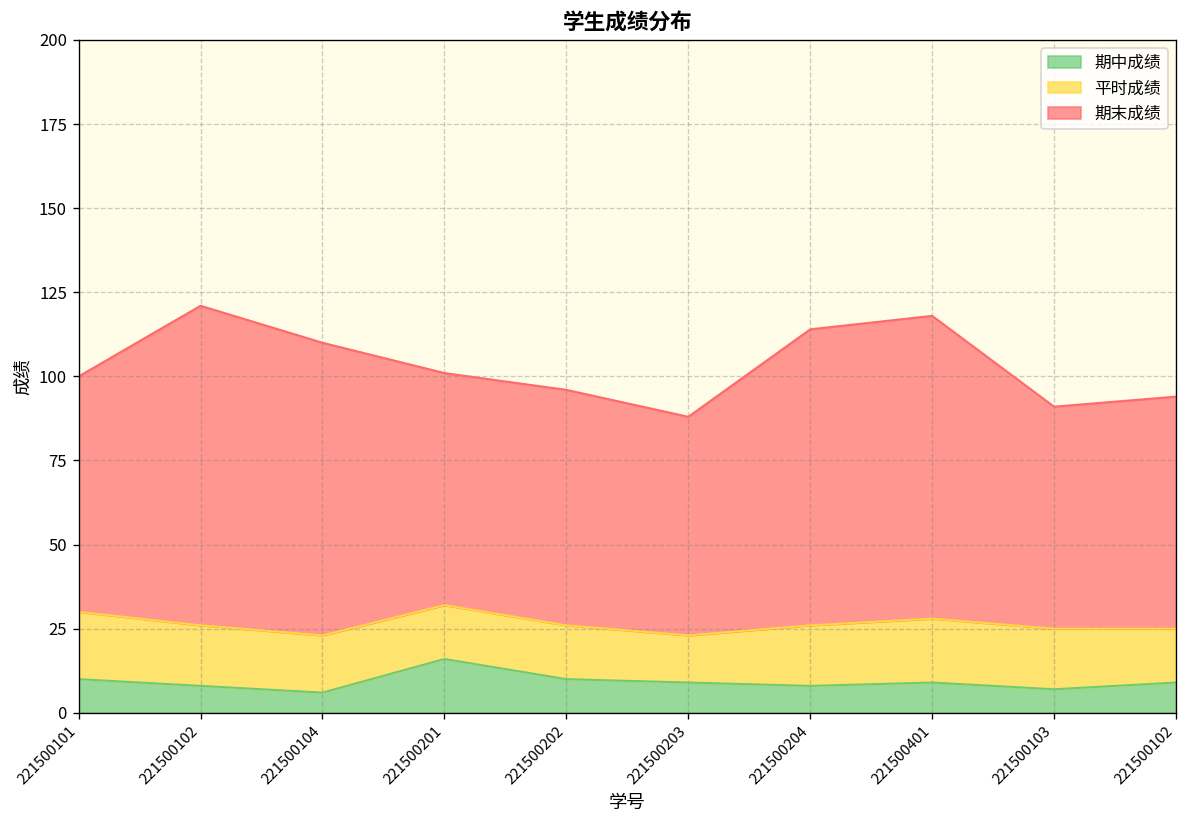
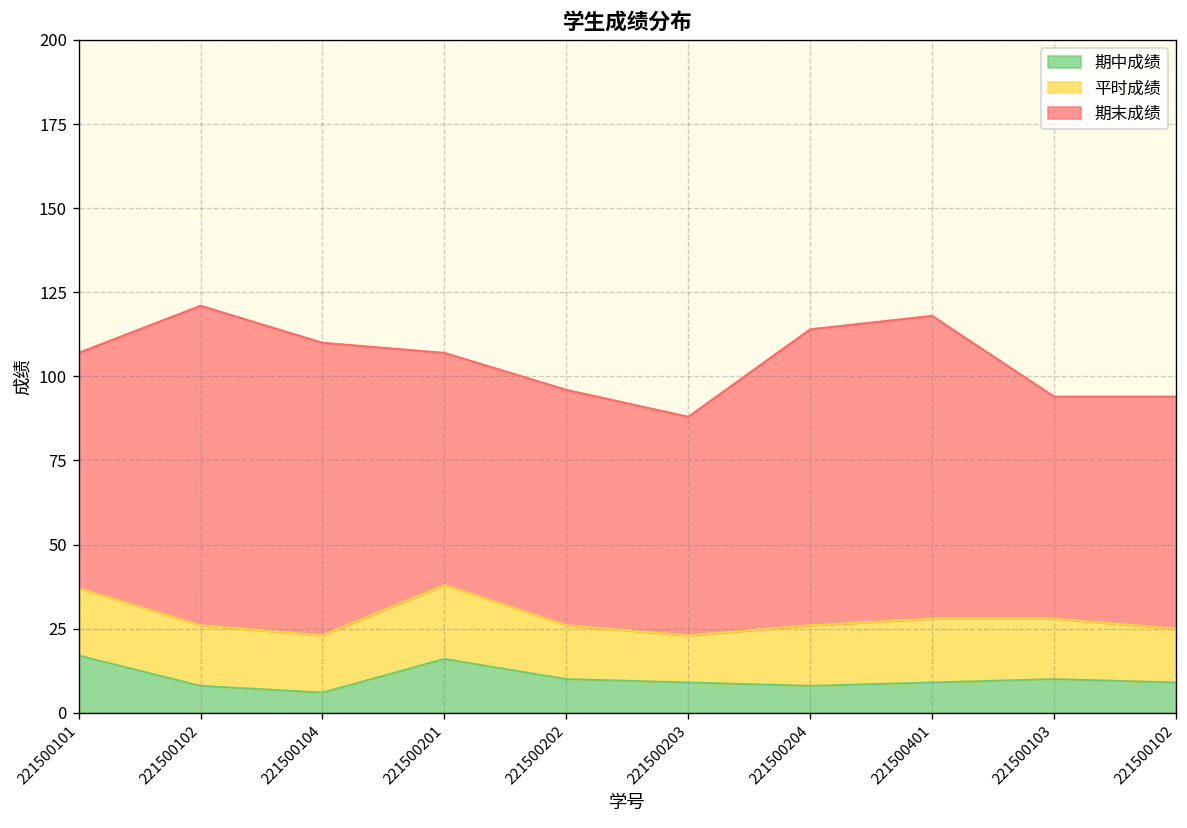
  {
    "期中成绩": {
-     "221500101": 10,
+     "221500101": 17,
      "221500104": 6,
      "221500201": 16,
      "221500202": 10,
      "221500203": 9,
      "221500204": 8,
      "221500401": 9,
-     "221500103": 7
+     "221500103": 10
    },
    "平时成绩": {
      "221500101": 20,
      "221500104": 17,
-     "221500201": 16,
+     "221500201": 22,
      "221500202": 16,
      "221500203": 14,
      "221500204": 18,
      "221500401": 19,
      "221500103": 18
    },
    "期末成绩": {
      "221500101": 70,
      "221500104": 87,
      "221500201": 69,
      "221500202": 70,
      "221500203": 65,
      "221500204": 88,
      "221500401": 90,
      "221500103": 66
    }
  }
